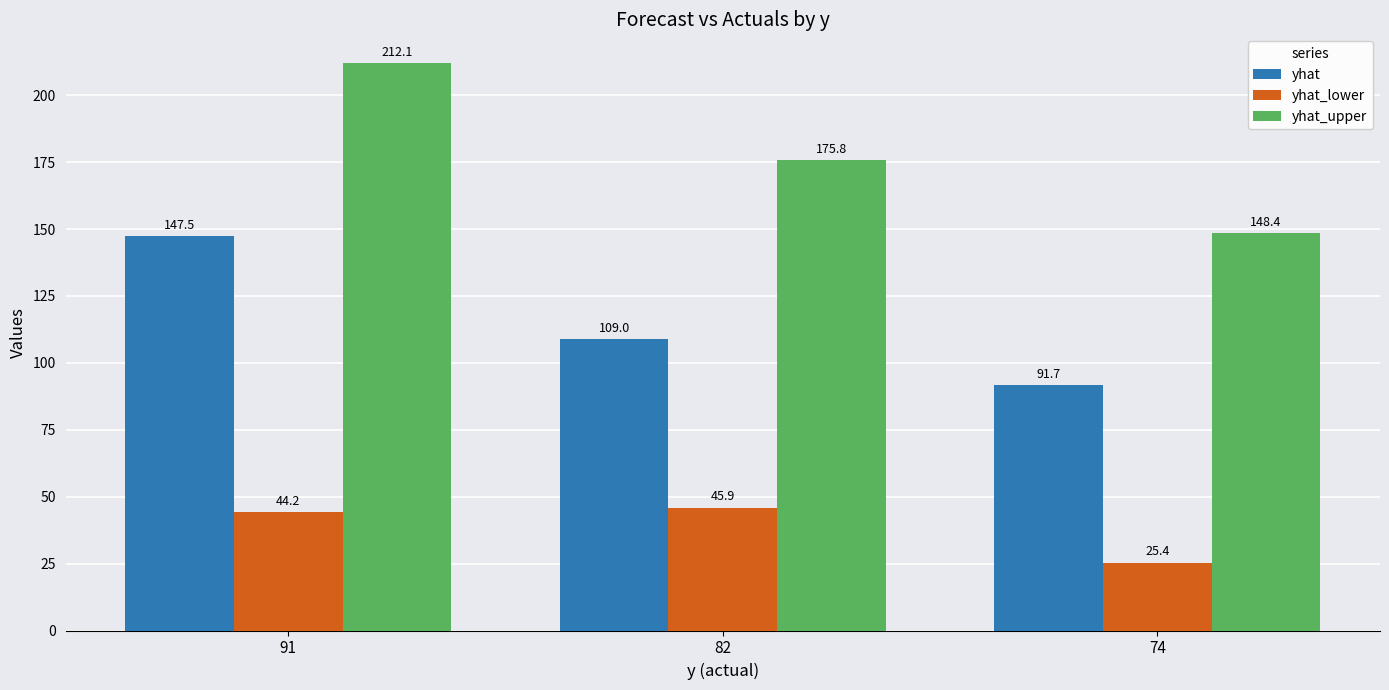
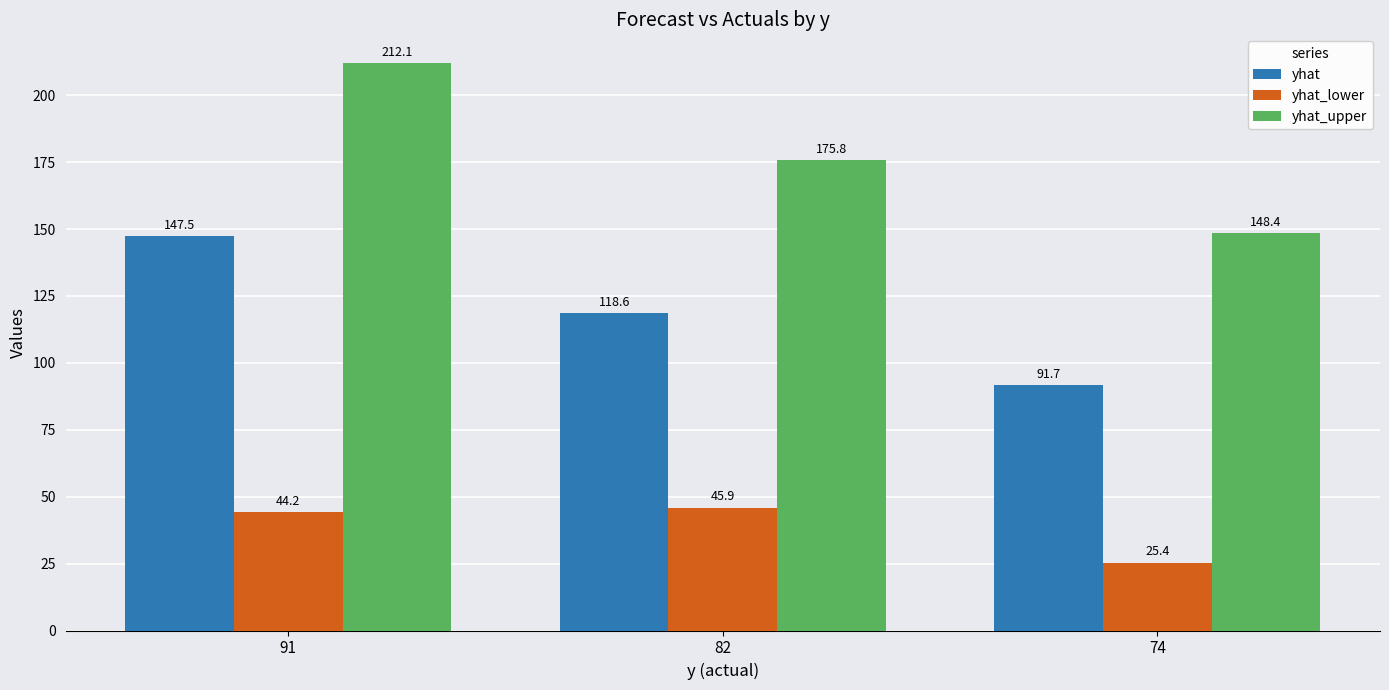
  {
    "yhat": {
      "91": 147.5,
-     "82": 109.0,
+     "82": 118.6,
      "74": 91.7
    },
    "yhat_lower": {
      "91": 44.2,
      "82": 45.9,
      "74": 25.4
    },
    "yhat_upper": {
      "91": 212.1,
      "82": 175.8,
      "74": 148.4
    }
  }
